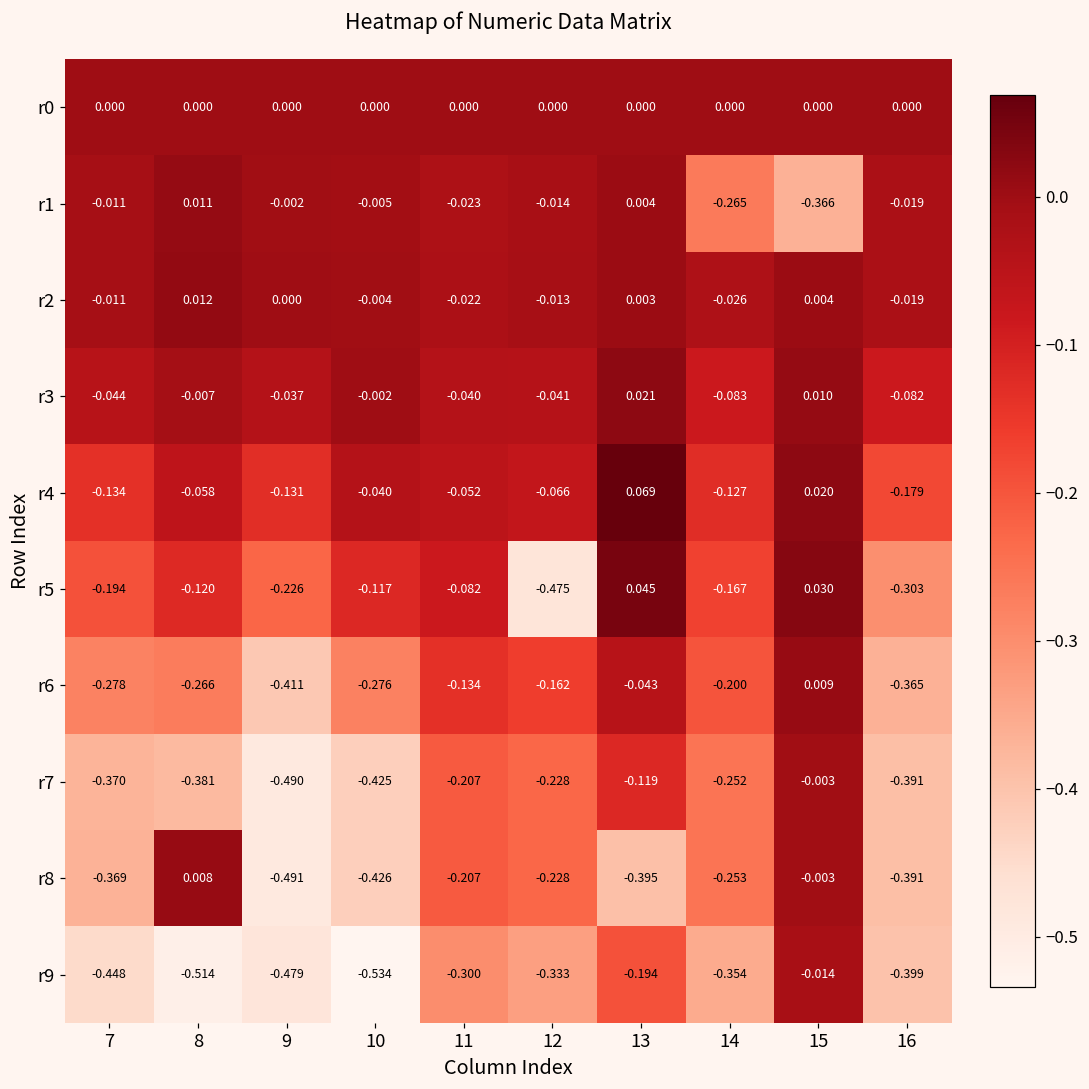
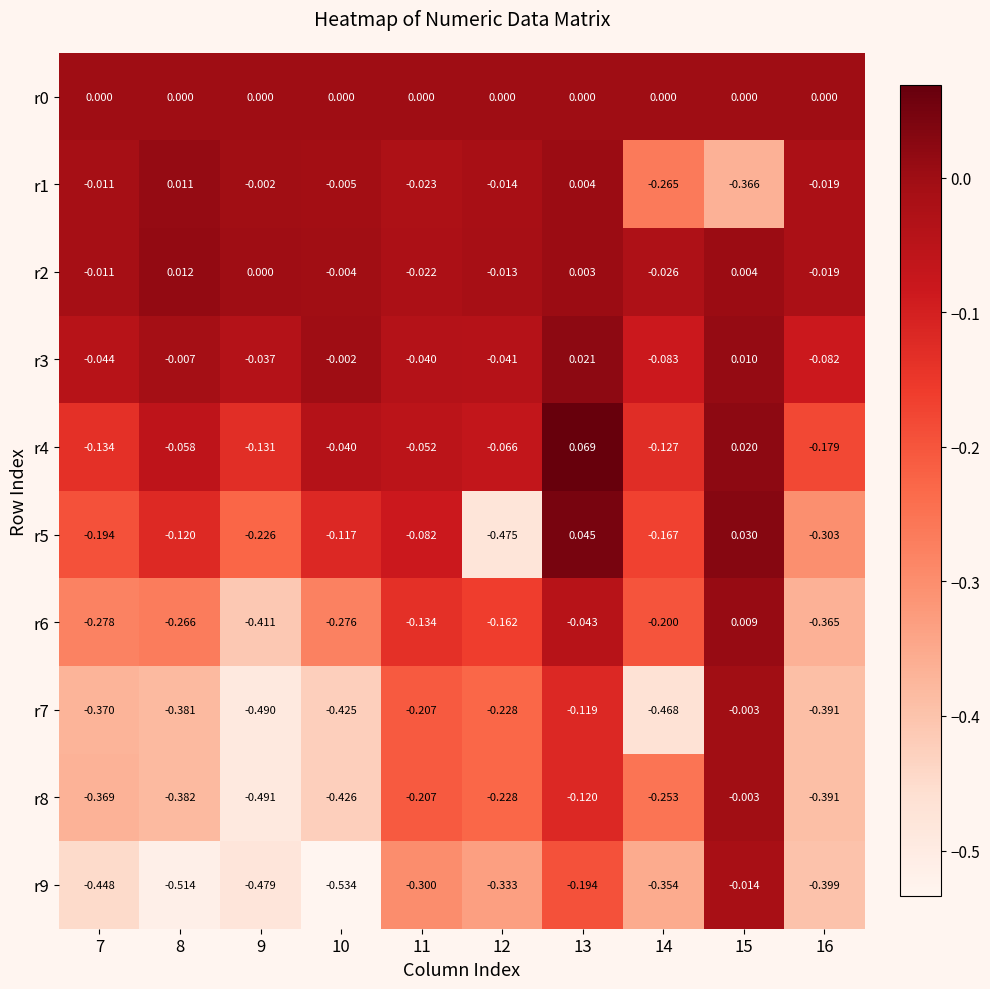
  {
    "r0": {
      "7": 0.000,
      "8": 0.000,
      "9": 0.000,
      "10": 0.000,
      "11": 0.000,
      "12": 0.000,
      "13": 0.000,
      "14": 0.000,
      "15": 0.000,
      "16": 0.000
    },
    "r1": {
      "7": -0.011,
      "8": 0.011,
      "9": -0.002,
      "10": -0.005,
      "11": -0.023,
      "12": -0.014,
      "13": 0.004,
      "14": -0.265,
      "15": -0.366,
      "16": -0.019
    },
    "r2": {
      "7": -0.011,
      "8": 0.012,
      "9": 0.000,
      "10": -0.004,
      "11": -0.022,
      "12": -0.013,
      "13": 0.003,
      "14": -0.026,
      "15": 0.004,
      "16": -0.019
    },
    "r3": {
      "7": -0.044,
      "8": -0.007,
      "9": -0.037,
      "10": -0.002,
      "11": -0.040,
      "12": -0.041,
      "13": 0.021,
      "14": -0.083,
      "15": 0.010,
      "16": -0.082
    },
    "r4": {
      "7": -0.134,
      "8": -0.058,
      "9": -0.131,
      "10": -0.040,
      "11": -0.052,
      "12": -0.066,
      "13": 0.069,
      "14": -0.127,
      "15": 0.020,
      "16": -0.179
    },
    "r5": {
      "7": -0.194,
      "8": -0.120,
      "9": -0.226,
      "10": -0.117,
      "11": -0.082,
      "12": -0.475,
      "13": 0.045,
      "14": -0.167,
      "15": 0.030,
      "16": -0.303
    },
    "r6": {
      "7": -0.278,
      "8": -0.266,
      "9": -0.411,
      "10": -0.276,
      "11": -0.134,
      "12": -0.162,
      "13": -0.043,
      "14": -0.200,
      "15": 0.009,
      "16": -0.365
    },
    "r7": {
      "7": -0.370,
      "8": -0.381,
      "9": -0.490,
      "10": -0.425,
      "11": -0.207,
      "12": -0.228,
      "13": -0.119,
-     "14": -0.252,
+     "14": -0.468,
      "15": -0.003,
      "16": -0.391
    },
    "r8": {
      "7": -0.369,
-     "8": 0.008,
+     "8": -0.382,
      "9": -0.491,
      "10": -0.426,
      "11": -0.207,
      "12": -0.228,
-     "13": -0.395,
+     "13": -0.120,
      "14": -0.253,
      "15": -0.003,
      "16": -0.391
    },
    "r9": {
      "7": -0.448,
      "8": -0.514,
      "9": -0.479,
      "10": -0.534,
      "11": -0.300,
      "12": -0.333,
      "13": -0.194,
      "14": -0.354,
      "15": -0.014,
      "16": -0.399
    }
  }
